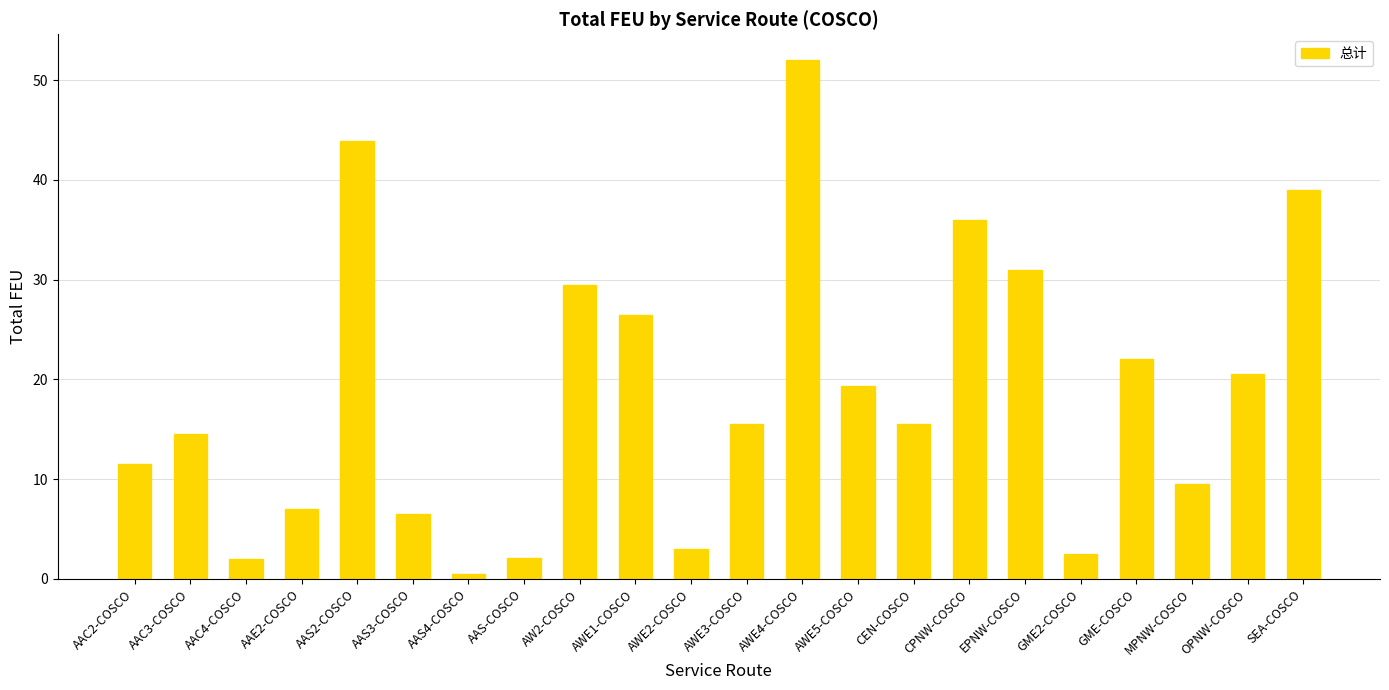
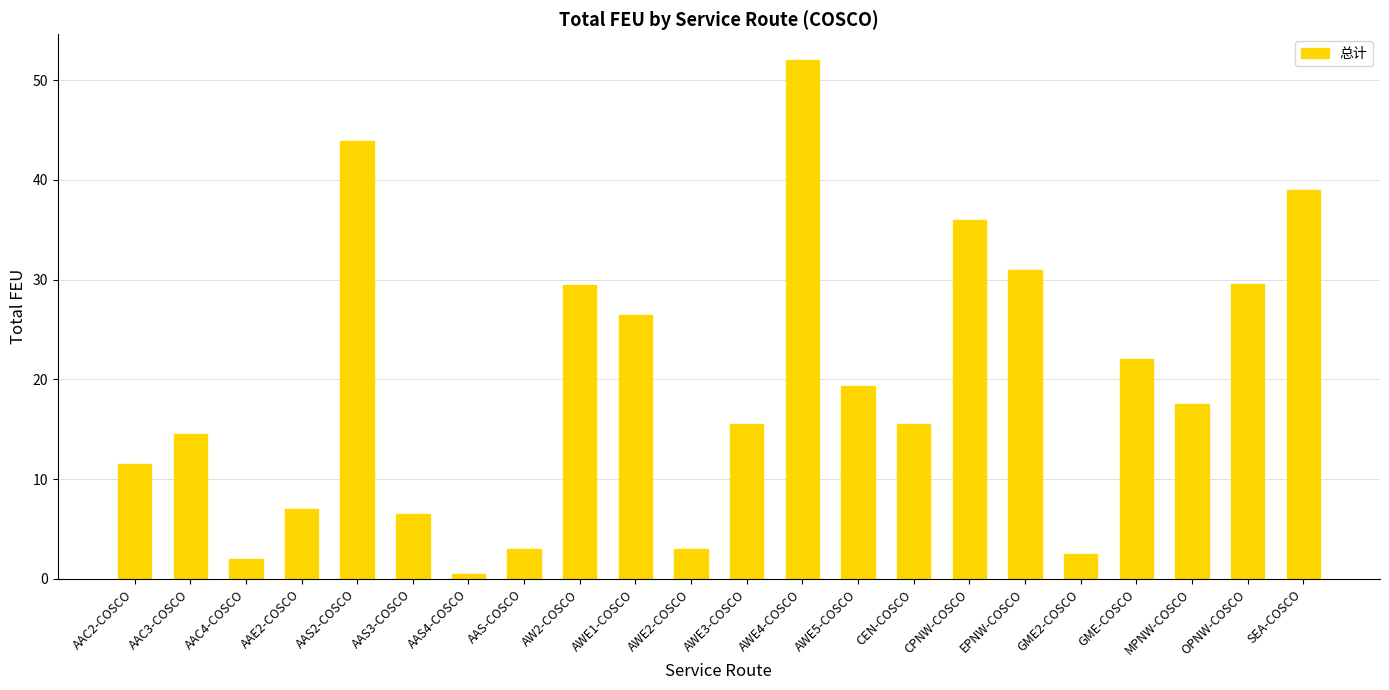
  {
    "AAC2-COSCO": 12,
    "AAC3-COSCO": 15,
    "AAC4-COSCO": 2,
    "AAE2-COSCO": 7,
    "AAS2-COSCO": 44,
    "AAS3-COSCO": 7,
    "AAS4-COSCO": 1,
-   "AAS-COSCO": 2,
+   "AAS-COSCO": 3,
    "AW2-COSCO": 30,
    "AWE1-COSCO": 27,
    "AWE2-COSCO": 3,
    "AWE3-COSCO": 16,
    "AWE4-COSCO": 52,
    "AWE5-COSCO": 19,
    "CEN-COSCO": 16,
    "CPNW-COSCO": 36,
    "EPNW-COSCO": 31,
    "GME2-COSCO": 3,
    "GME-COSCO": 22,
-   "MPNW-COSCO": 10,
-   "OPNW-COSCO": 21,
+   "MPNW-COSCO": 18,
+   "OPNW-COSCO": 30,
    "SEA-COSCO": 39
  }
